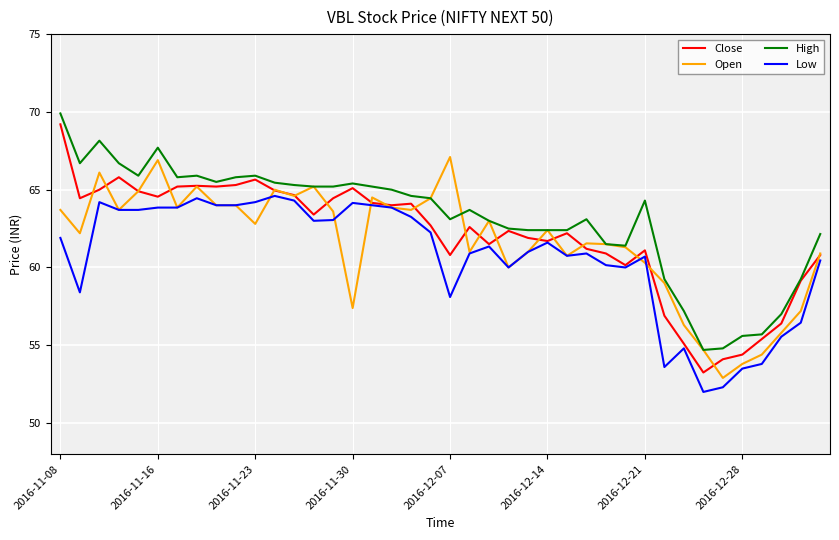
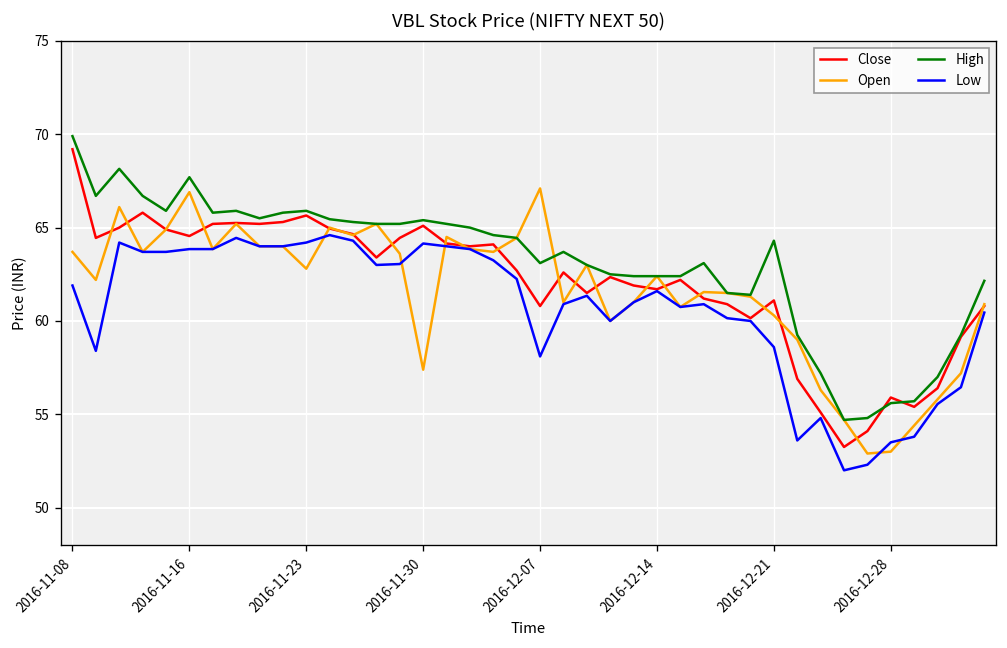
  {
    "Close": {
      "2016-11-08": 69.2,
      "2016-11-16": 64.6,
      "2016-11-23": 65.7,
      "2016-11-30": 65.1,
      "2016-12-07": 60.8,
      "2016-12-21": 61.1,
-     "2016-12-28": 54.4
+     "2016-12-28": 55.9
    },
    "Open": {
      "2016-11-08": 63.7,
      "2016-11-16": 66.9,
      "2016-11-23": 62.8,
      "2016-11-30": 57.4,
      "2016-12-07": 67.1,
      "2016-12-21": 60.3,
-     "2016-12-28": 53.8
+     "2016-12-28": 53.0
    },
    "High": {
      "2016-11-08": 69.9,
      "2016-11-16": 67.7,
      "2016-11-23": 65.9,
      "2016-11-30": 65.4,
      "2016-12-07": 63.1,
      "2016-12-21": 64.3,
      "2016-12-28": 55.6
    },
    "Low": {
      "2016-11-08": 61.9,
      "2016-11-16": 63.9,
      "2016-11-23": 64.2,
      "2016-11-30": 64.2,
      "2016-12-07": 58.1,
-     "2016-12-21": 60.7,
+     "2016-12-21": 58.6,
      "2016-12-28": 53.5
    }
  }
